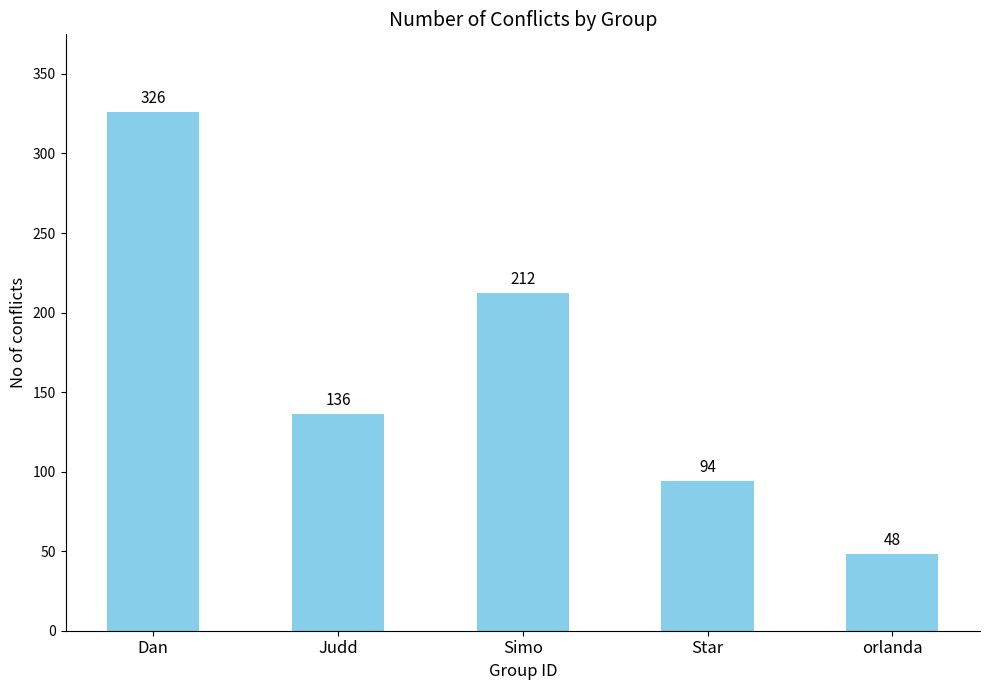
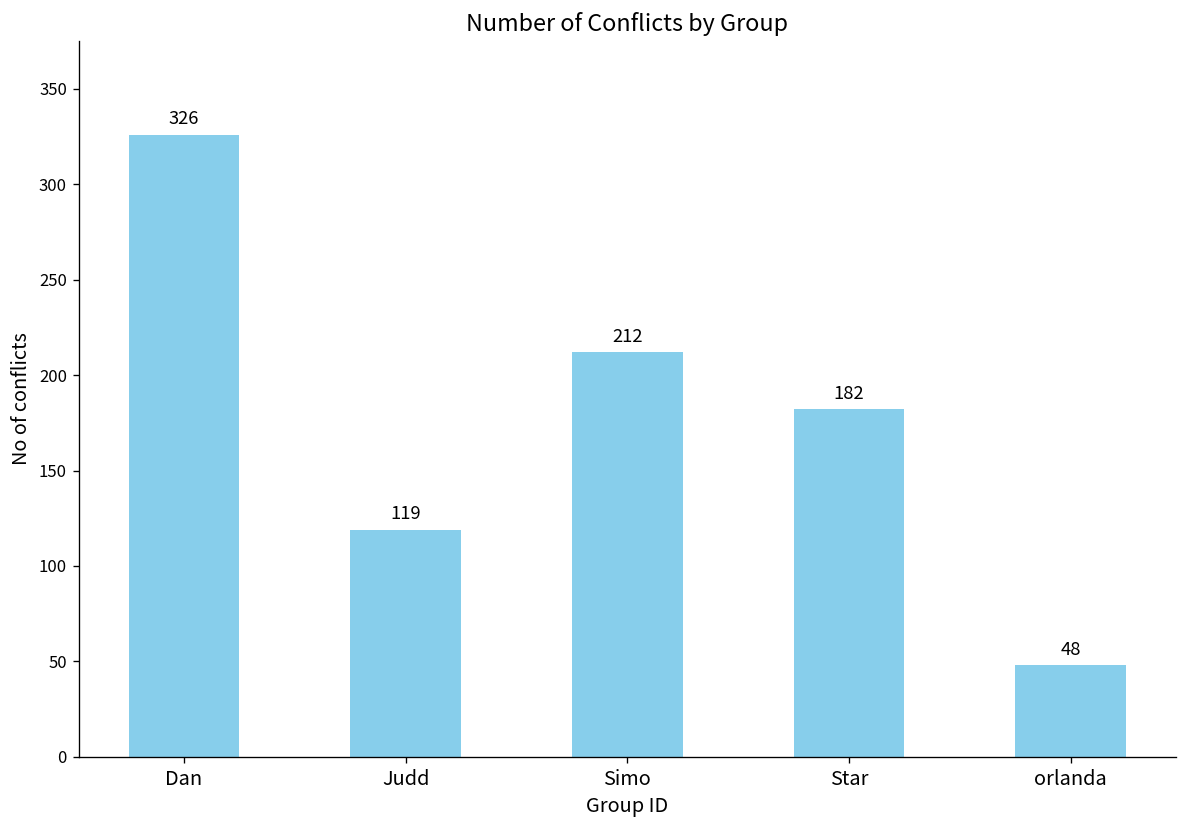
  {
    "Dan": 326,
-   "Judd": 136,
+   "Judd": 119,
    "Simo": 212,
-   "Star": 94,
+   "Star": 182,
    "orlanda": 48
  }
